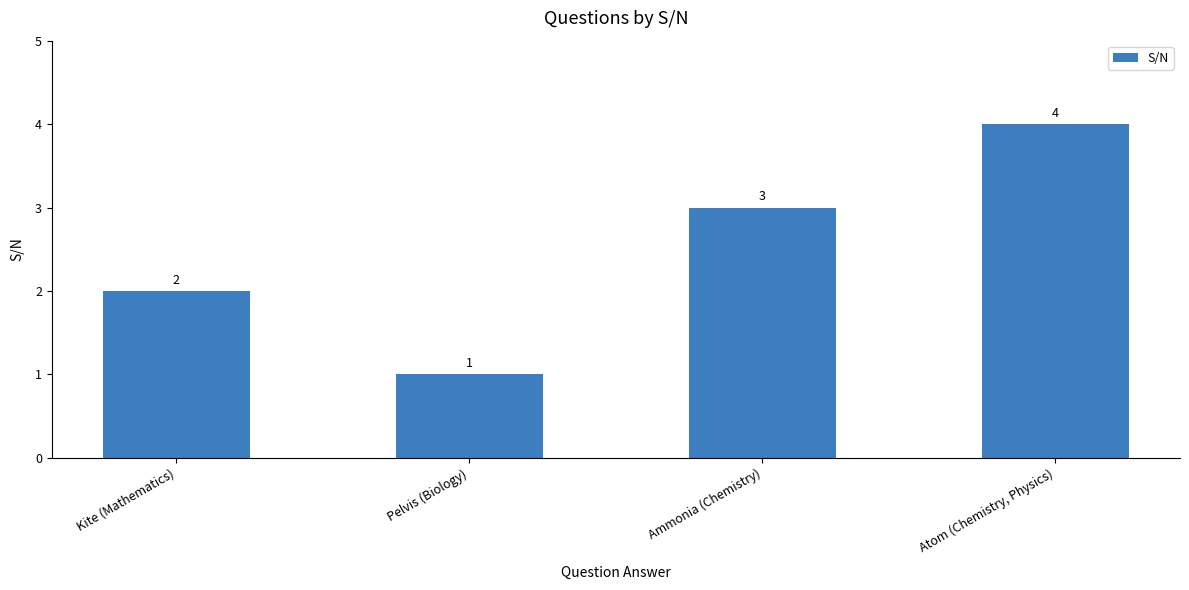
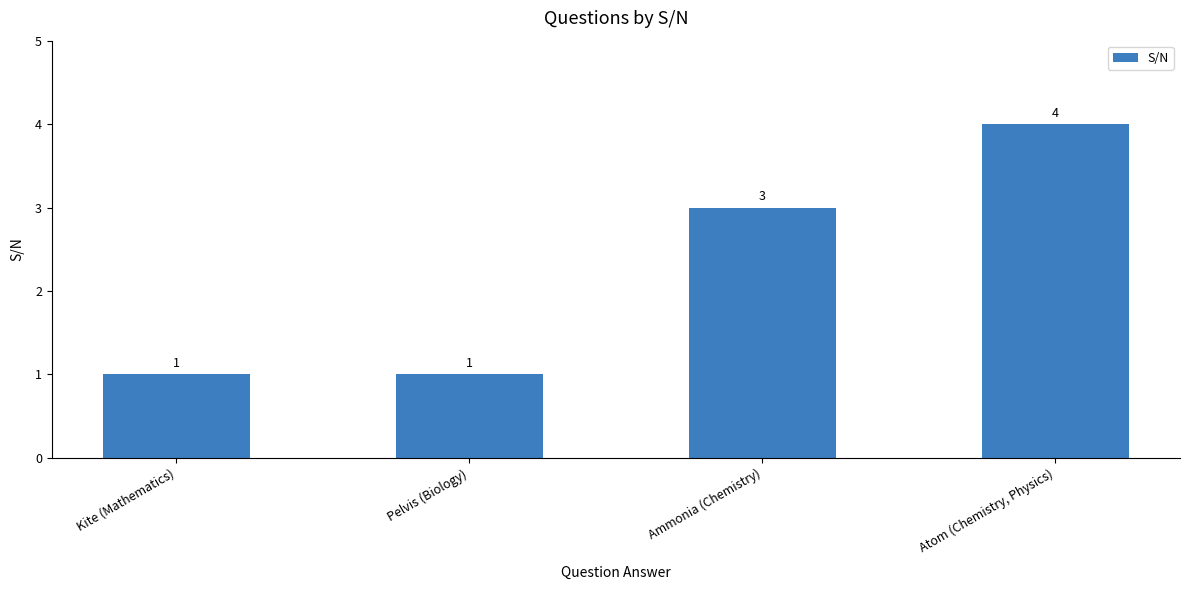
  {
-   "Kite (Mathematics)": 2,
+   "Kite (Mathematics)": 1,
    "Pelvis (Biology)": 1,
    "Ammonia (Chemistry)": 3,
    "Atom (Chemistry, Physics)": 4
  }
